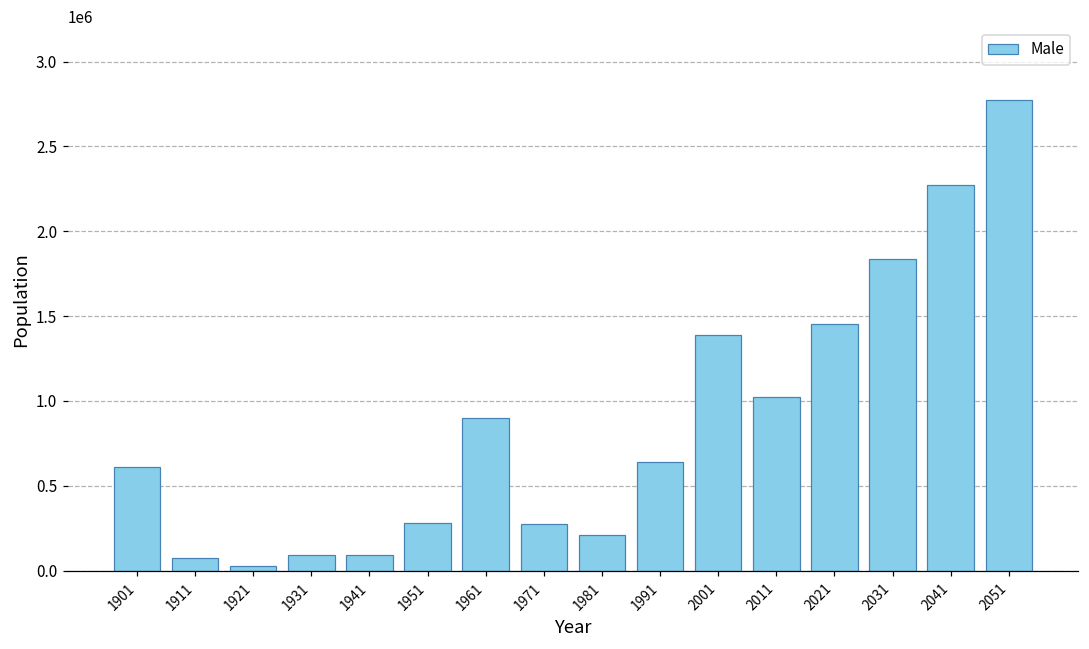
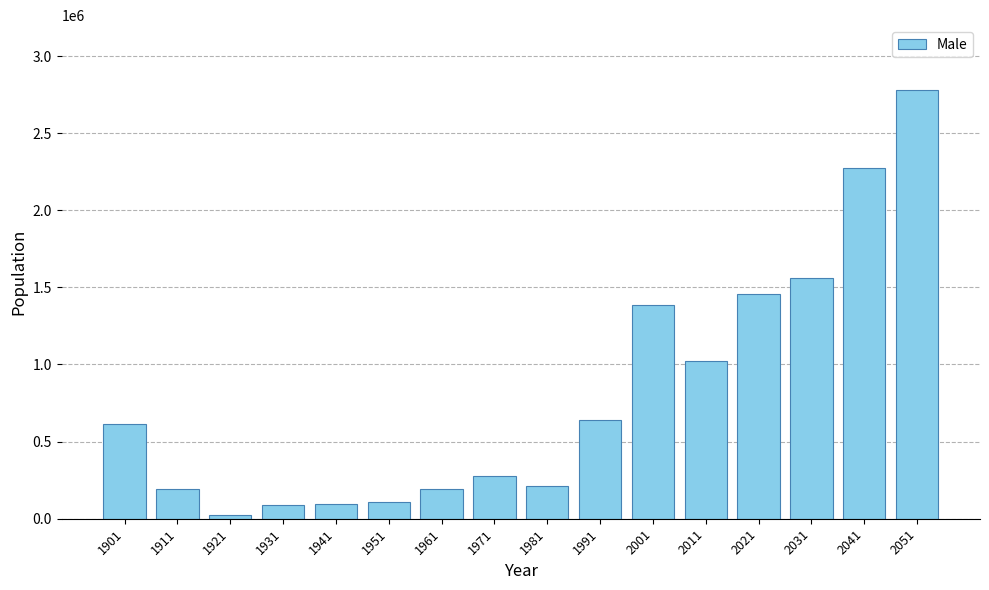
  {
    "1901": 610000,
-   "1911": 70000,
+   "1911": 190000,
    "1921": 30000,
    "1931": 90000,
    "1941": 90000,
-   "1951": 280000,
-   "1961": 900000,
+   "1951": 110000,
+   "1961": 190000,
    "1971": 280000,
    "1981": 210000,
    "1991": 640000,
    "2001": 1390000,
    "2011": 1020000,
    "2021": 1460000,
-   "2031": 1830000,
+   "2031": 1560000,
    "2041": 2270000,
    "2051": 2780000
  }
